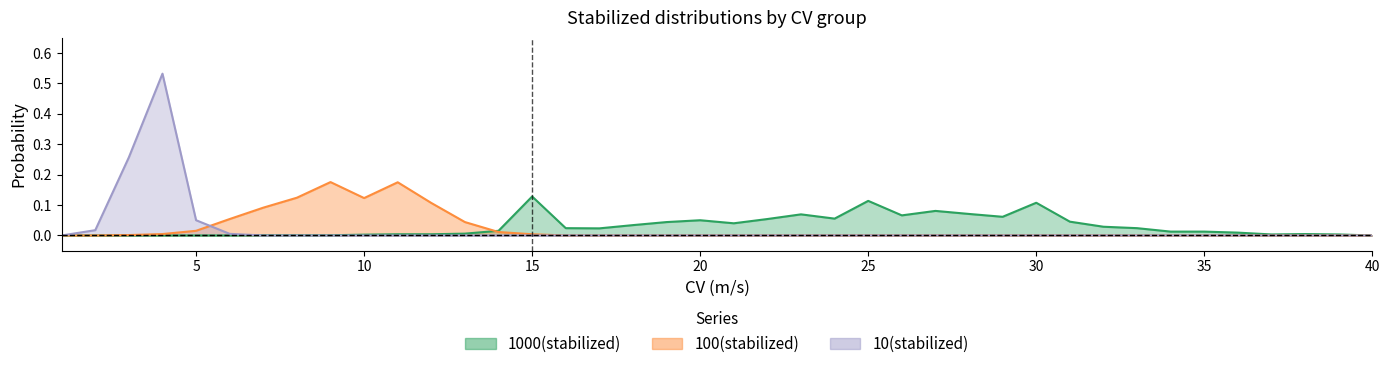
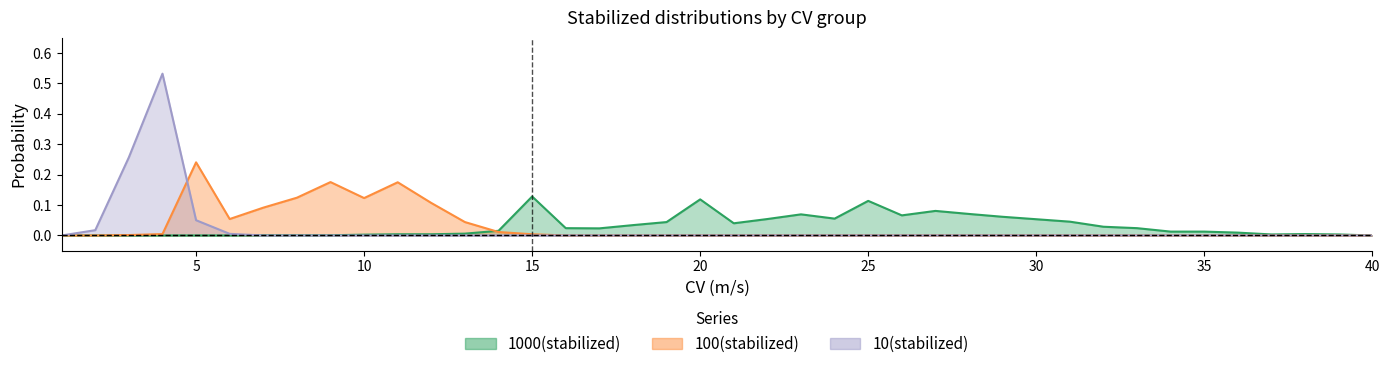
  {
    "1000(stabilized)": {
      "5": 0.00,
      "15": 0.13,
-     "20": 0.05,
+     "20": 0.12,
      "25": 0.11,
-     "30": 0.11,
+     "30": 0.05,
      "35": 0.01
    },
    "100(stabilized)": {
-     "5": 0.02,
+     "5": 0.24,
      "10": 0.12
    },
    "10(stabilized)": {
      "5": 0.05
    }
  }
